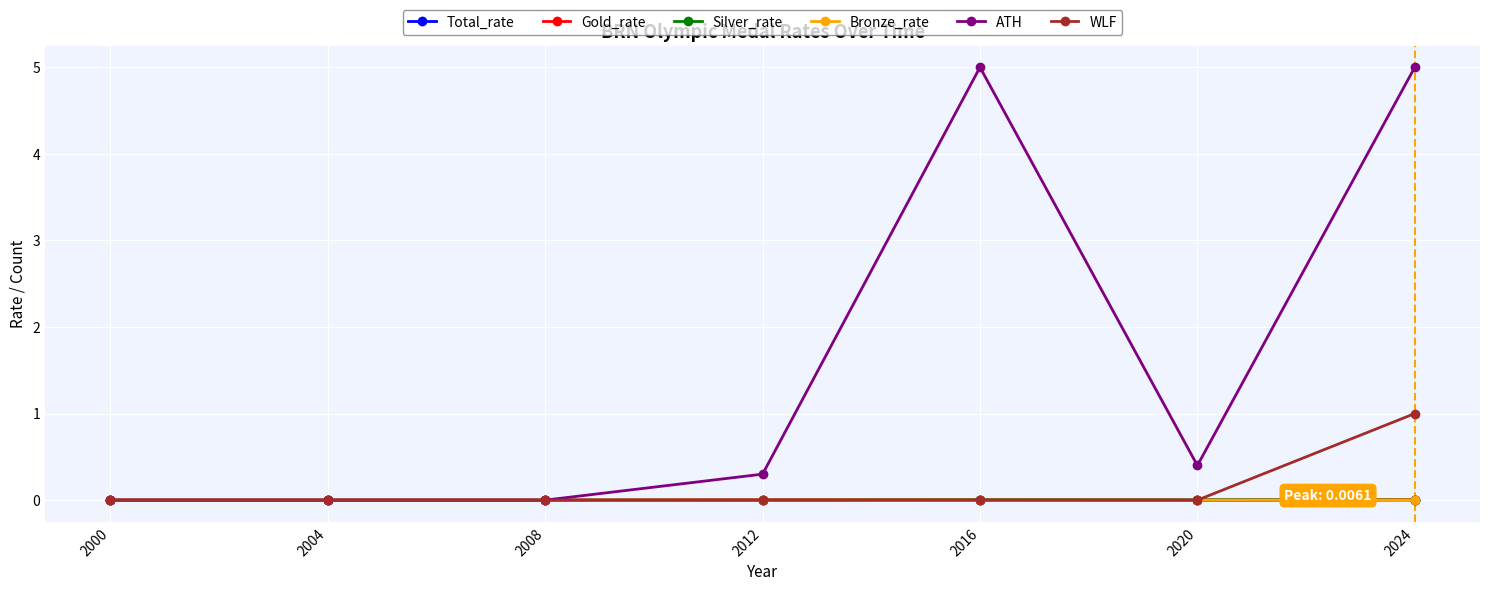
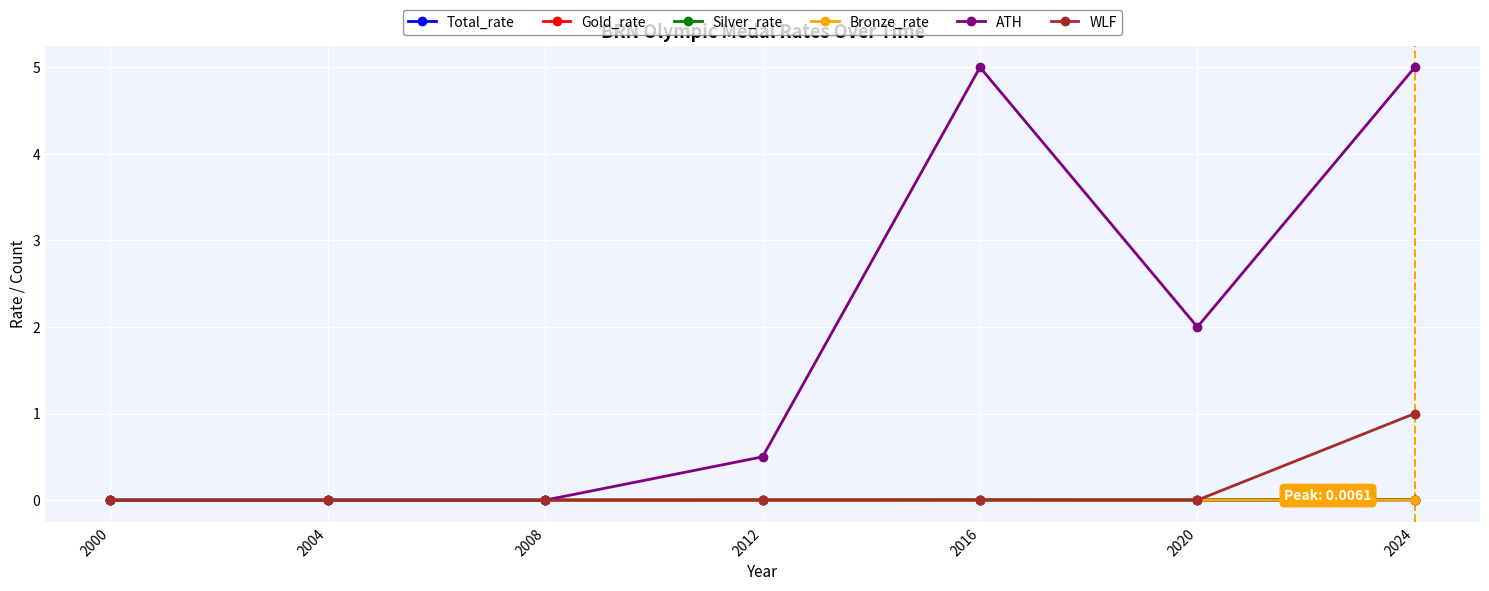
  {
    "ATH": {
-     "2012": 0.3,
+     "2012": 0.5,
      "2016": 5.0,
-     "2020": 0.4,
+     "2020": 2.0,
      "2024": 5.0
    },
    "WLF": {
      "2024": 1.0
    }
  }
